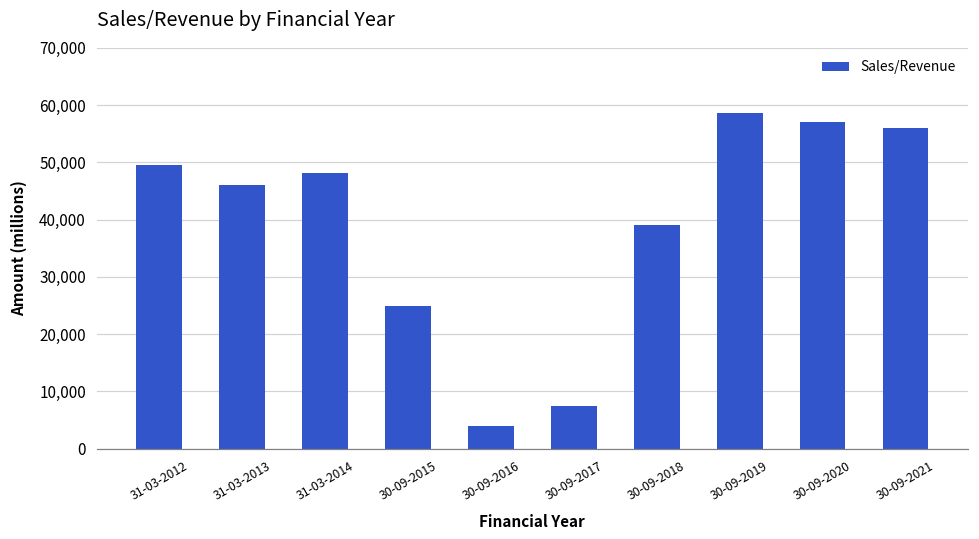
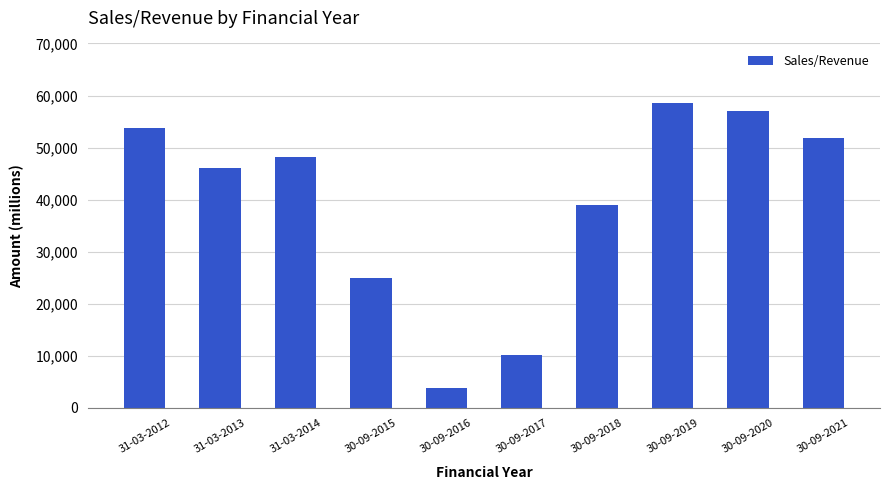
  {
-   "31-03-2012": "50,000",
+   "31-03-2012": "54,000",
    "31-03-2013": "46,000",
    "31-03-2014": "48,000",
    "30-09-2015": "25,000",
    "30-09-2016": "4,000",
-   "30-09-2017": "8,000",
+   "30-09-2017": "10,000",
    "30-09-2018": "39,000",
    "30-09-2019": "59,000",
    "30-09-2020": "57,000",
-   "30-09-2021": "56,000"
+   "30-09-2021": "52,000"
  }
